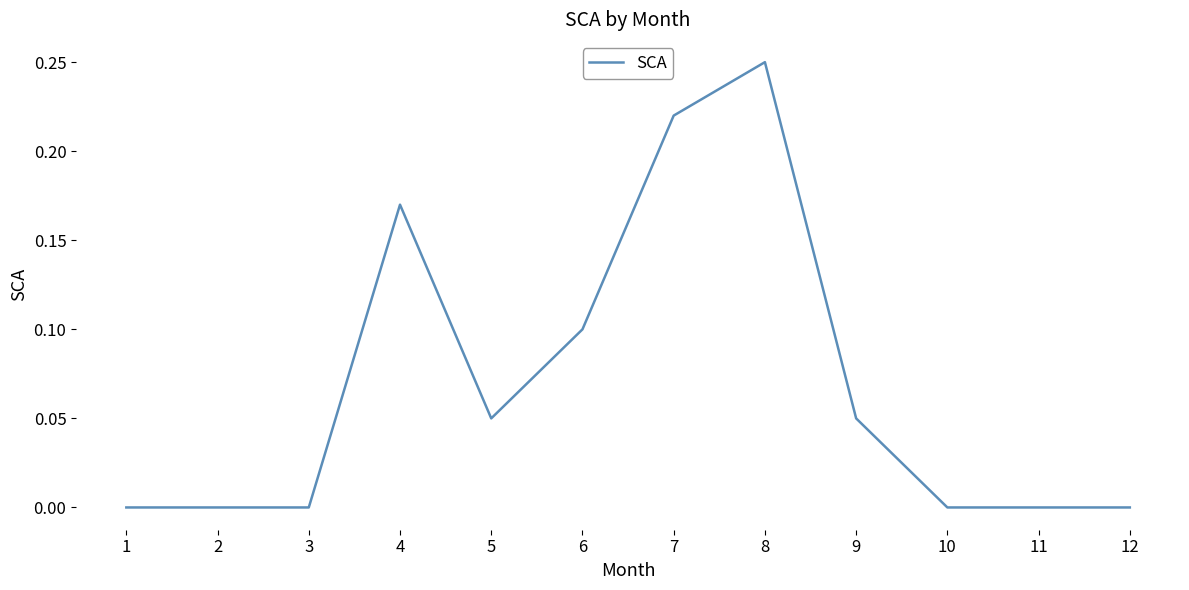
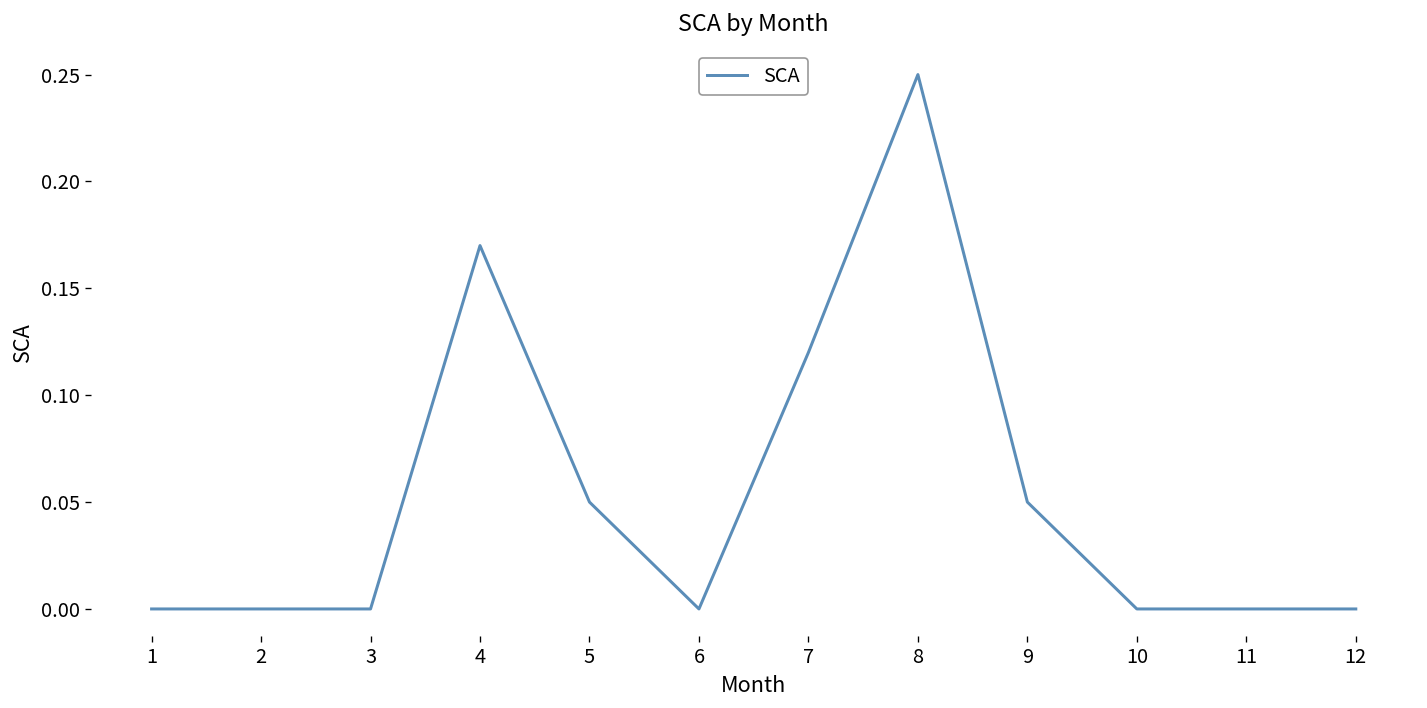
  {
    "1": 0.00,
    "2": 0.00,
    "3": 0.00,
    "4": 0.17,
    "5": 0.05,
-   "6": 0.1,
-   "7": 0.22,
+   "6": 0.0,
+   "7": 0.12,
    "8": 0.25,
    "9": 0.05,
    "10": 0.00,
    "11": 0.00,
    "12": 0.00
  }
